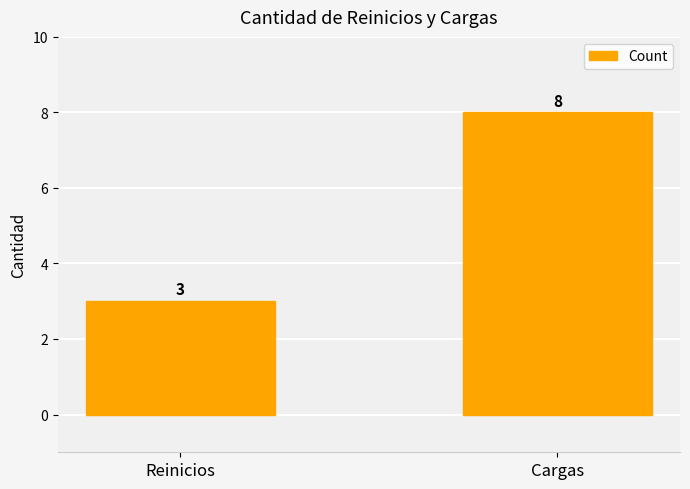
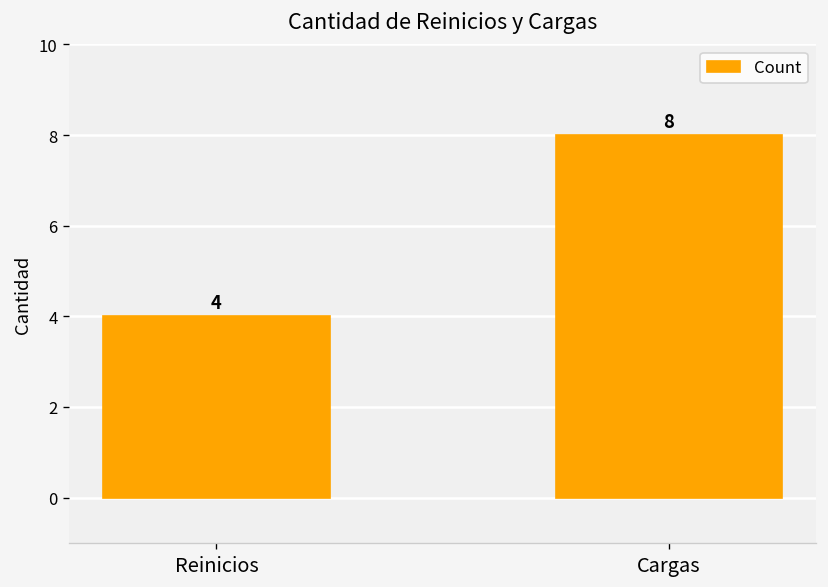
  {
-   "Reinicios": 3,
+   "Reinicios": 4,
    "Cargas": 8
  }
